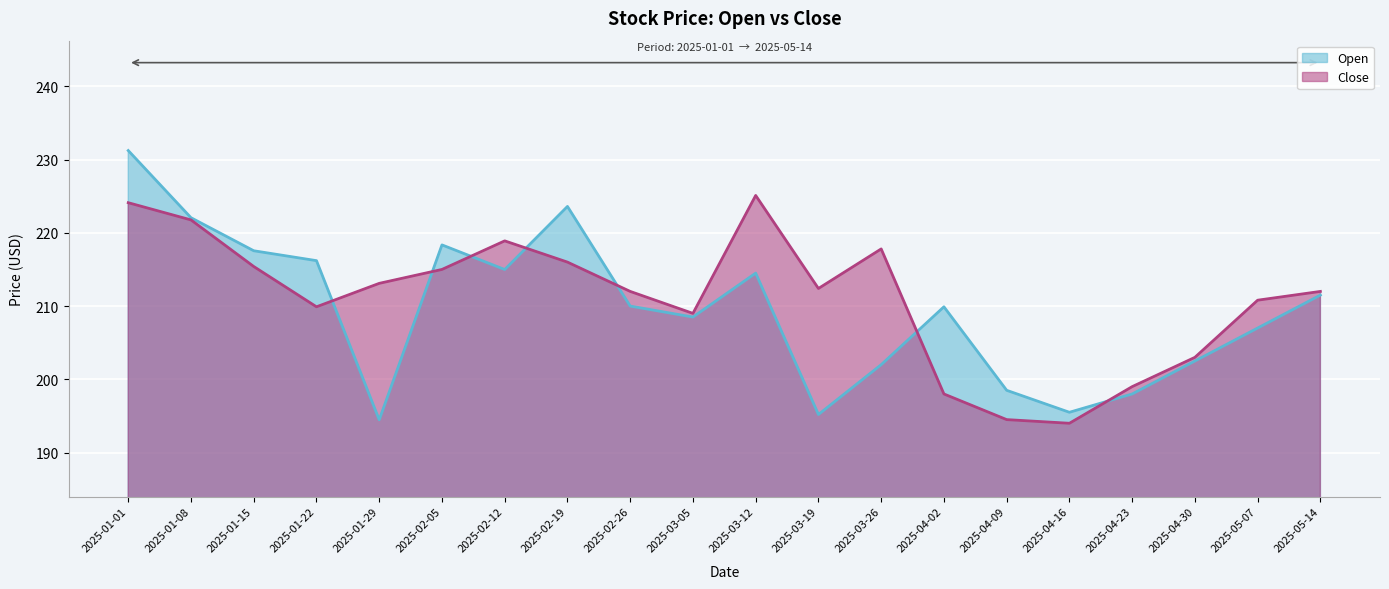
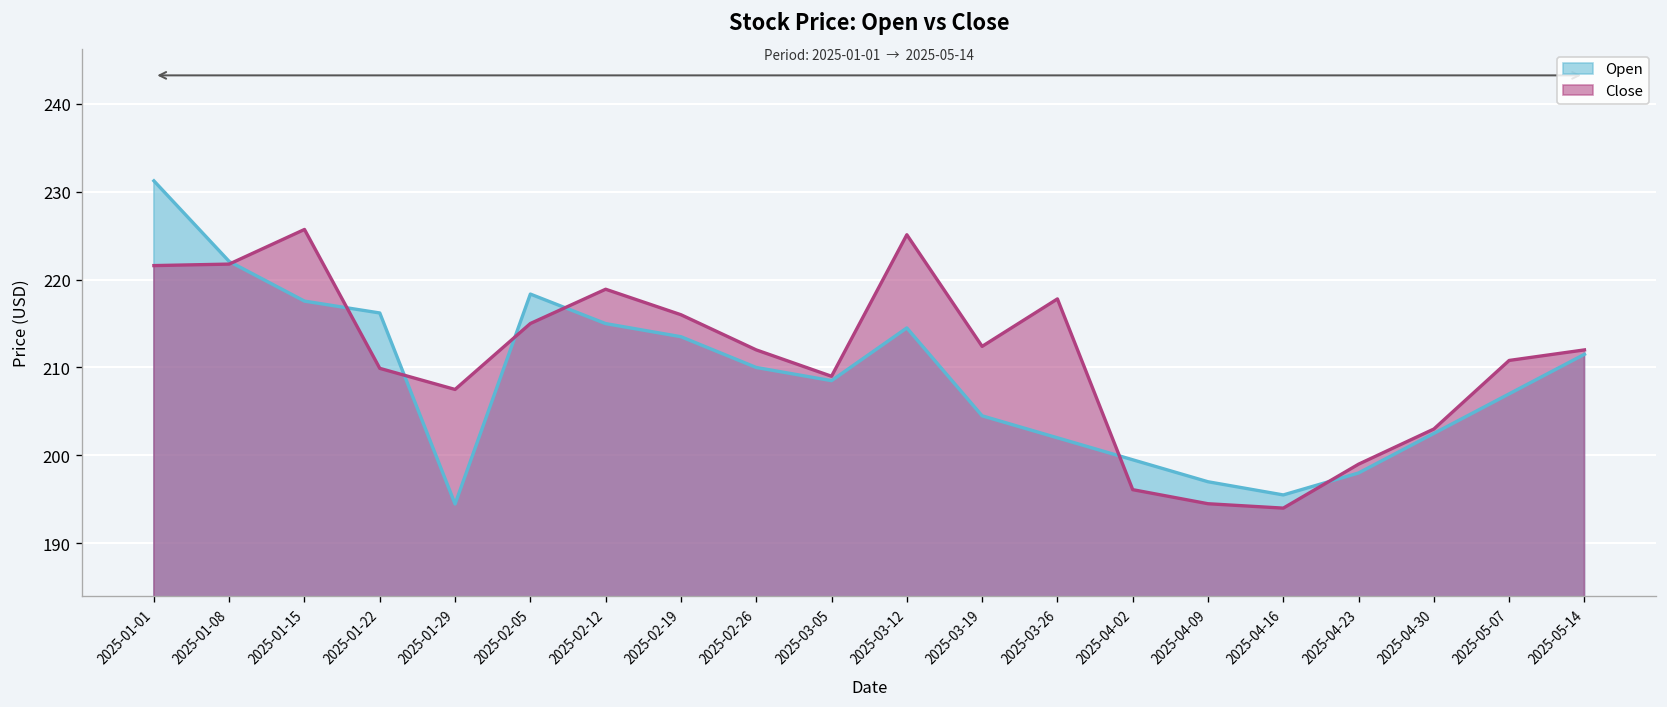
  {
    "Open": {
      "2025-01-01": 231,
      "2025-01-15": 218,
      "2025-01-22": 216,
      "2025-01-29": 194,
      "2025-02-05": 218,
      "2025-02-12": 215,
-     "2025-02-19": 224,
+     "2025-02-19": 214,
      "2025-02-26": 210,
      "2025-03-05": 209,
      "2025-03-12": 215,
-     "2025-03-19": 195,
+     "2025-03-19": 205,
      "2025-03-26": 202,
-     "2025-04-02": 210,
-     "2025-04-09": 199,
+     "2025-04-02": 200,
+     "2025-04-09": 197,
      "2025-04-16": 196,
      "2025-04-23": 198,
      "2025-04-30": 203,
      "2025-05-07": 207,
      "2025-05-14": 212
    },
    "Close": {
-     "2025-01-01": 224,
-     "2025-01-15": 215,
+     "2025-01-01": 222,
+     "2025-01-15": 226,
      "2025-01-22": 210,
-     "2025-01-29": 213,
+     "2025-01-29": 208,
      "2025-02-05": 215,
      "2025-02-12": 219,
      "2025-02-19": 216,
      "2025-02-26": 212,
      "2025-03-05": 209,
      "2025-03-12": 225,
      "2025-03-19": 212,
      "2025-03-26": 218,
-     "2025-04-02": 198,
+     "2025-04-02": 196,
      "2025-04-09": 195,
      "2025-04-16": 194,
      "2025-04-23": 199,
      "2025-04-30": 203,
      "2025-05-07": 211,
      "2025-05-14": 212
    }
  }
